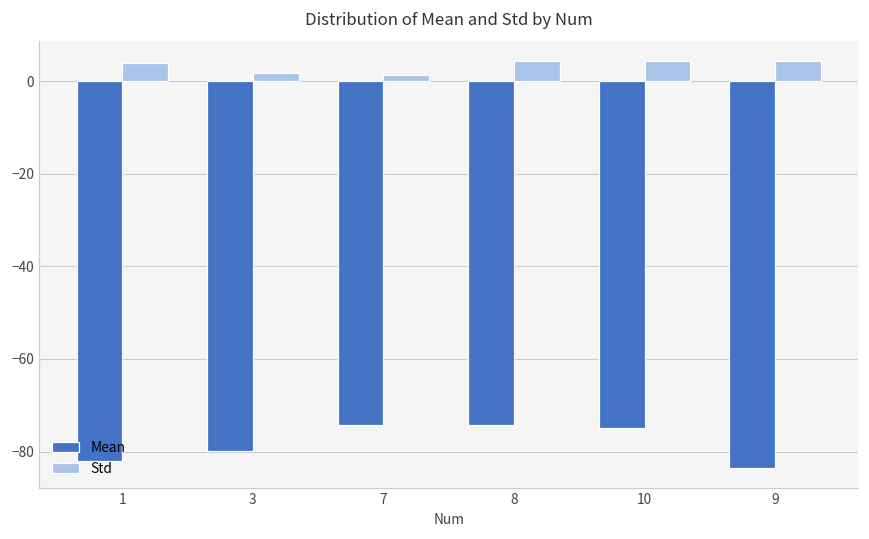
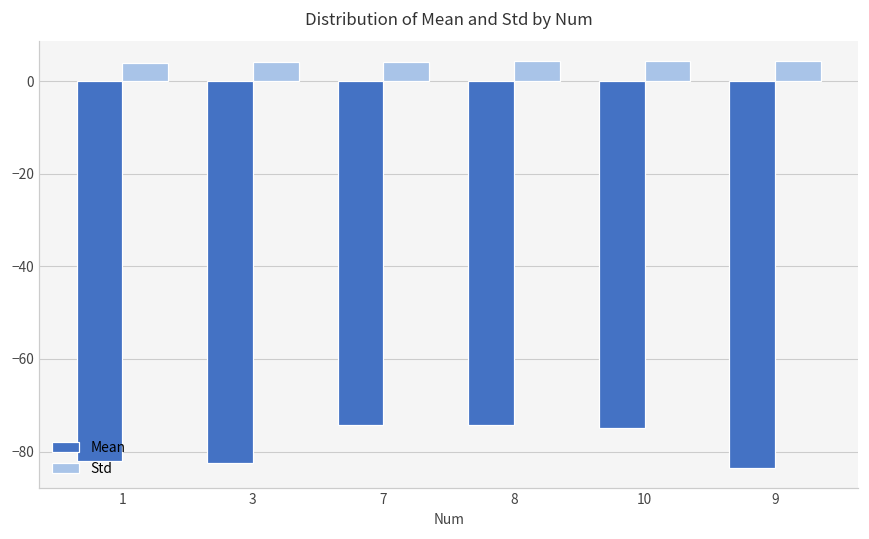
  {
    "Mean": {
      "1": -82,
-     "3": -80,
+     "3": -82,
      "7": -74,
      "8": -74,
      "10": -75,
      "9": -83
    },
    "Std": {
      "1": 4,
-     "3": 2,
-     "7": 1,
+     "3": 4,
+     "7": 4,
      "8": 4,
      "10": 4,
      "9": 4
    }
  }
